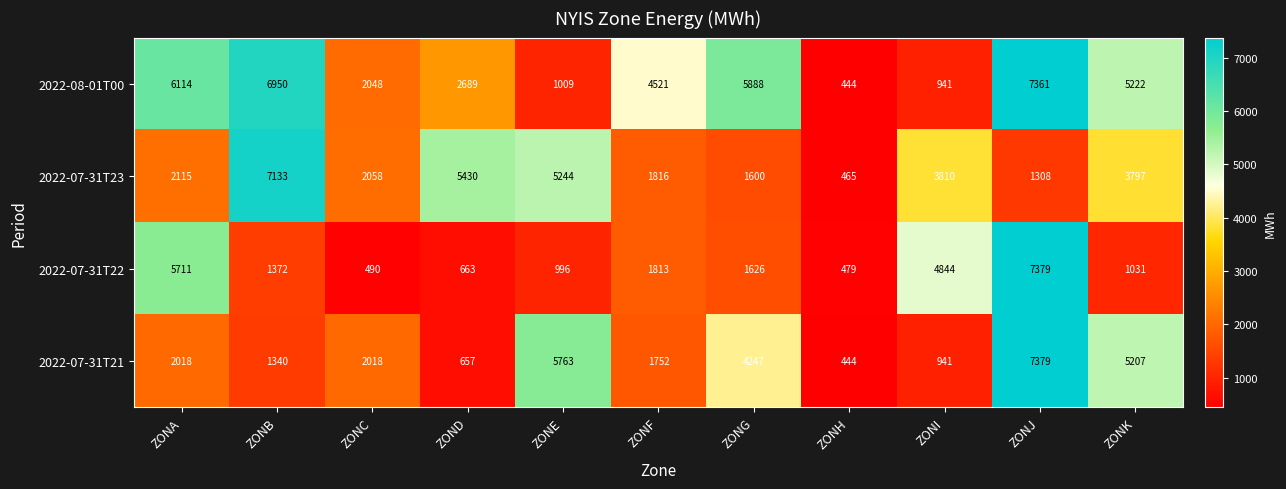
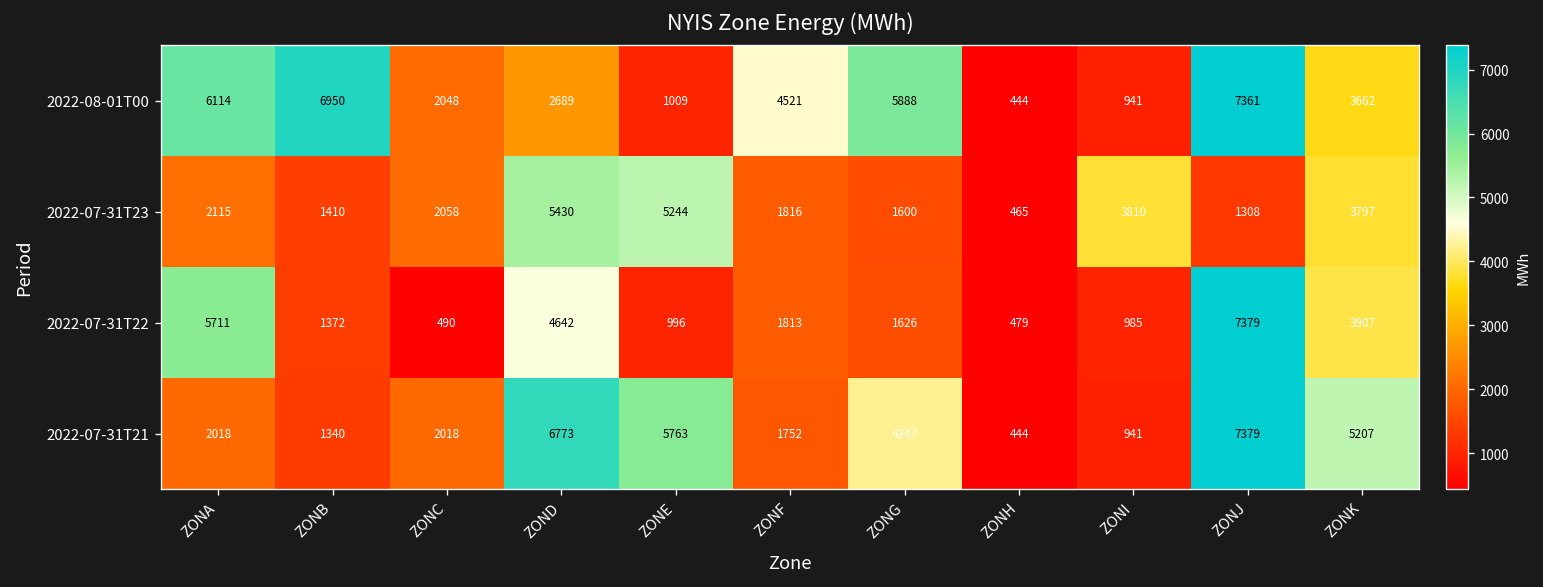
  {
    "2022-08-01T00": {
      "ZONA": 6114,
      "ZONB": 6950,
      "ZONC": 2048,
      "ZOND": 2689,
      "ZONE": 1009,
      "ZONF": 4521,
      "ZONG": 5888,
      "ZONH": 444,
      "ZONI": 941,
      "ZONJ": 7361,
-     "ZONK": 5222
+     "ZONK": 3662
    },
    "2022-07-31T23": {
      "ZONA": 2115,
-     "ZONB": 7133,
+     "ZONB": 1410,
      "ZONC": 2058,
      "ZOND": 5430,
      "ZONE": 5244,
      "ZONF": 1816,
      "ZONG": 1600,
      "ZONH": 465,
      "ZONI": 3810,
      "ZONJ": 1308,
      "ZONK": 3797
    },
    "2022-07-31T22": {
      "ZONA": 5711,
      "ZONB": 1372,
      "ZONC": 490,
-     "ZOND": 663,
+     "ZOND": 4642,
      "ZONE": 996,
      "ZONF": 1813,
      "ZONG": 1626,
      "ZONH": 479,
-     "ZONI": 4844,
+     "ZONI": 985,
      "ZONJ": 7379,
-     "ZONK": 1031
+     "ZONK": 3907
    },
    "2022-07-31T21": {
      "ZONA": 2018,
      "ZONB": 1340,
      "ZONC": 2018,
-     "ZOND": 657,
+     "ZOND": 6773,
      "ZONE": 5763,
      "ZONF": 1752,
      "ZONG": 4247,
      "ZONH": 444,
      "ZONI": 941,
      "ZONJ": 7379,
      "ZONK": 5207
    }
  }
